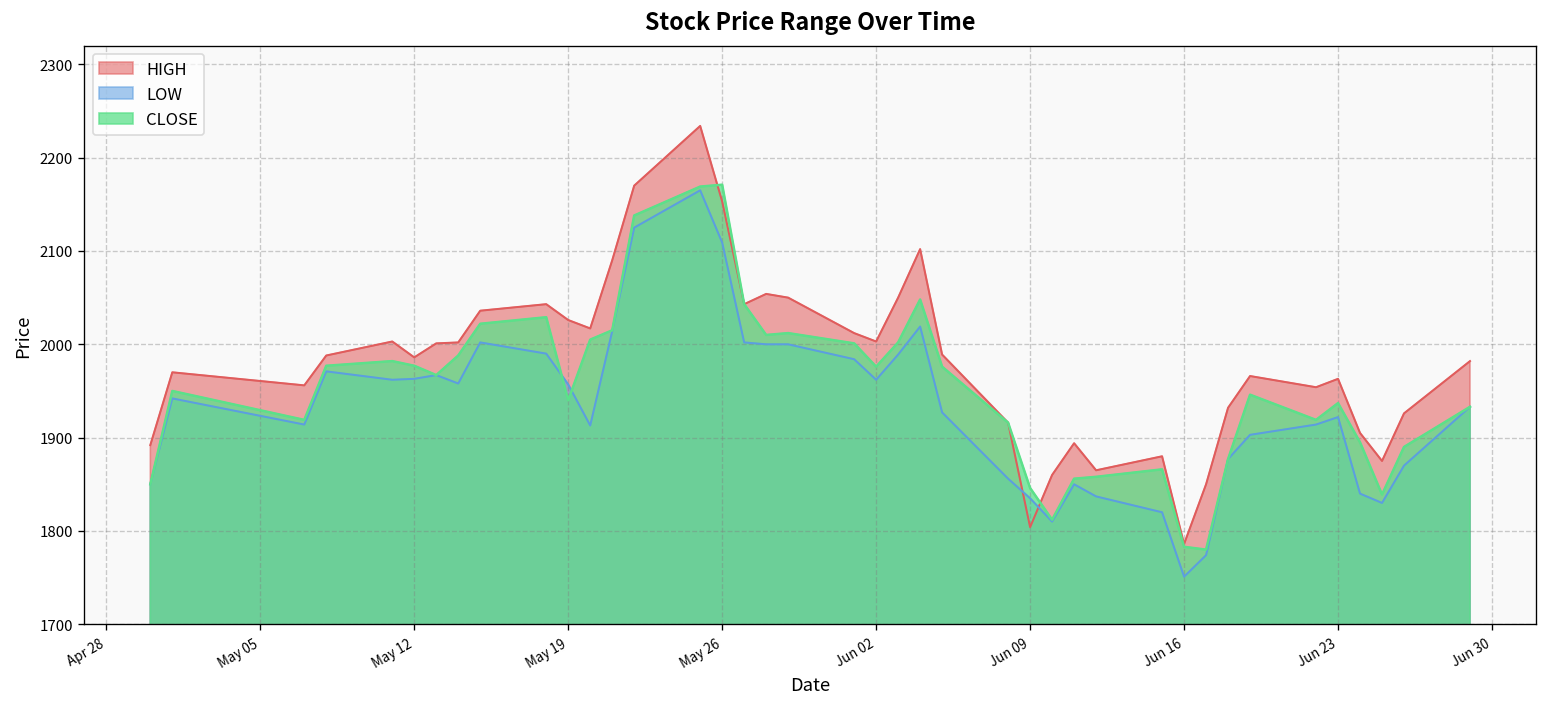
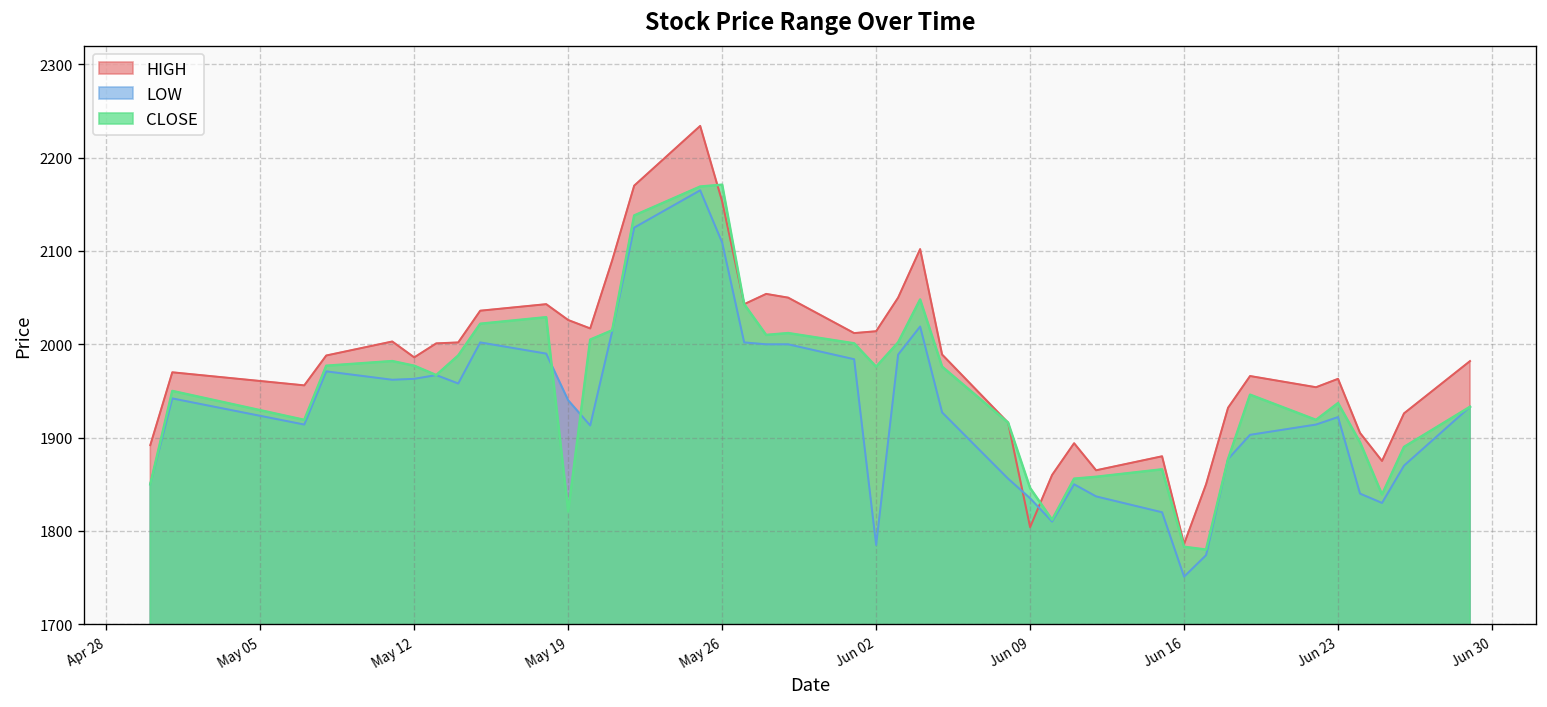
  {
    "HIGH": {
      "May 12": 1990,
      "May 19": 2030,
      "May 26": 2150,
-     "Jun 02": 2000,
+     "Jun 02": 2010,
      "Jun 09": 1800,
      "Jun 23": 1960
    },
    "LOW": {
      "May 12": 1960,
-     "May 19": 1960,
+     "May 19": 1940,
      "May 26": 2110,
-     "Jun 02": 1960,
+     "Jun 02": 1790,
      "Jun 09": 1840,
      "Jun 16": 1750,
      "Jun 23": 1920
    },
    "CLOSE": {
      "May 12": 1980,
-     "May 19": 1940,
+     "May 19": 1820,
      "May 26": 2170,
      "Jun 02": 1980,
      "Jun 09": 1850,
      "Jun 23": 1940
    }
  }
